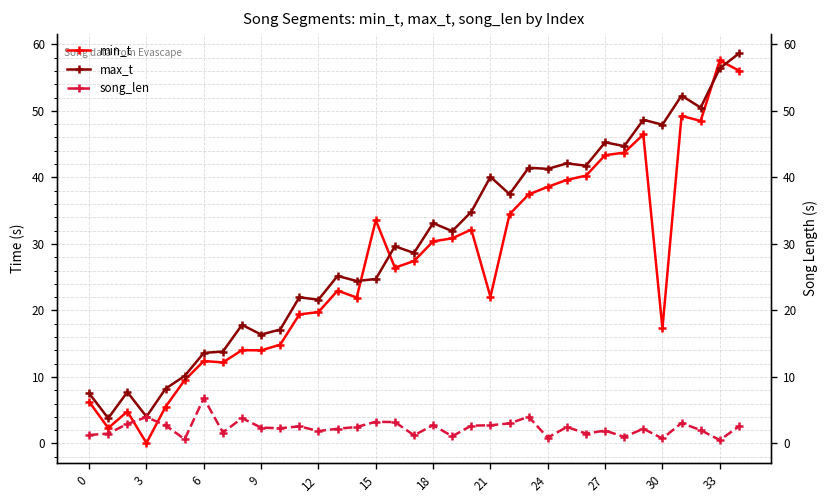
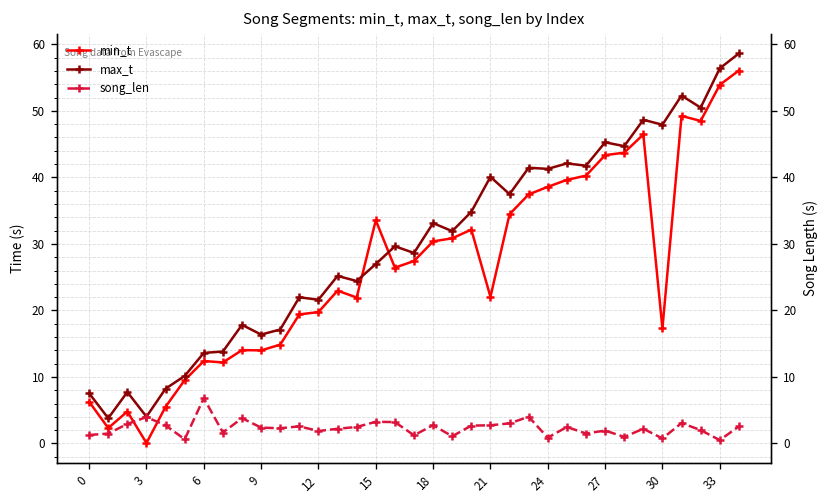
  {
    "min_t": {
      "0": 6,
      "3": 0,
      "6": 12,
      "9": 14,
      "12": 20,
      "15": 34,
      "18": 30,
      "21": 22,
      "24": 39,
      "27": 43,
      "30": 17,
-     "33": 58
+     "33": 54
    },
    "max_t": {
      "0": 8,
      "6": 14,
      "9": 16,
      "12": 22,
-     "15": 25,
+     "15": 27,
      "18": 33,
      "21": 40,
      "24": 41,
      "27": 45,
      "30": 48,
      "33": 56
    },
    "song_len": {
      "0": 1,
      "6": 7,
      "9": 2,
      "12": 2,
      "15": 3,
      "18": 3,
      "21": 3,
      "24": 1,
      "27": 2,
      "30": 1,
      "33": 0
    }
  }
